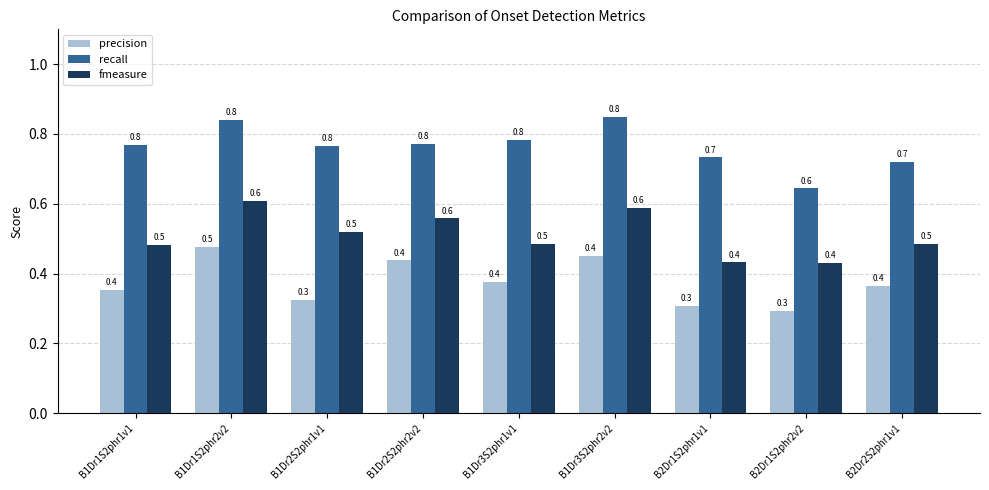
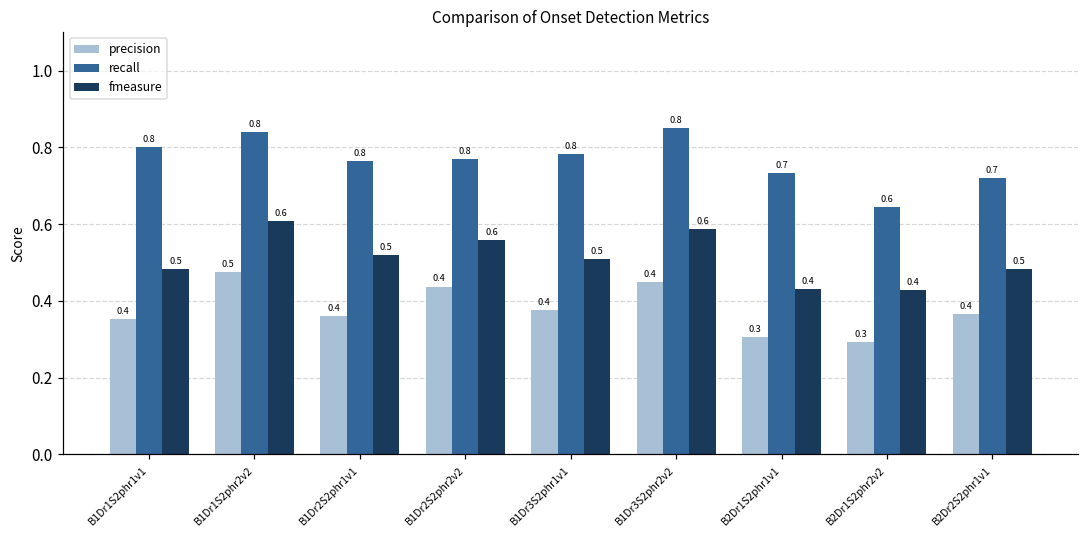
  {
    "precision": {
      "B1Dr1S2phr1v1": 0.4,
      "B1Dr1S2phr2v2": 0.5,
-     "B1Dr2S2phr1v1": 0.3,
+     "B1Dr2S2phr1v1": 0.4,
      "B1Dr2S2phr2v2": 0.4,
      "B1Dr3S2phr1v1": 0.4,
      "B1Dr3S2phr2v2": 0.4,
      "B2Dr1S2phr1v1": 0.3,
      "B2Dr1S2phr2v2": 0.3,
      "B2Dr2S2phr1v1": 0.4
    },
    "recall": {
-     "B1Dr1S2phr1v1": 0.77
+     "B1Dr1S2phr1v1": 0.80
    },
    "fmeasure": {
-     "B1Dr3S2phr1v1": 0.48
+     "B1Dr3S2phr1v1": 0.51
    }
  }
